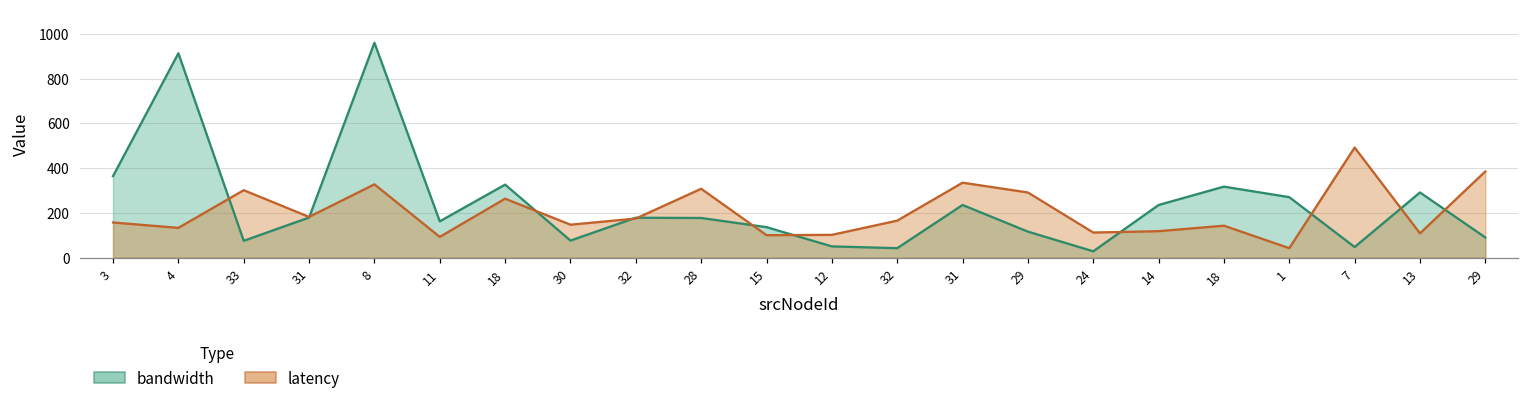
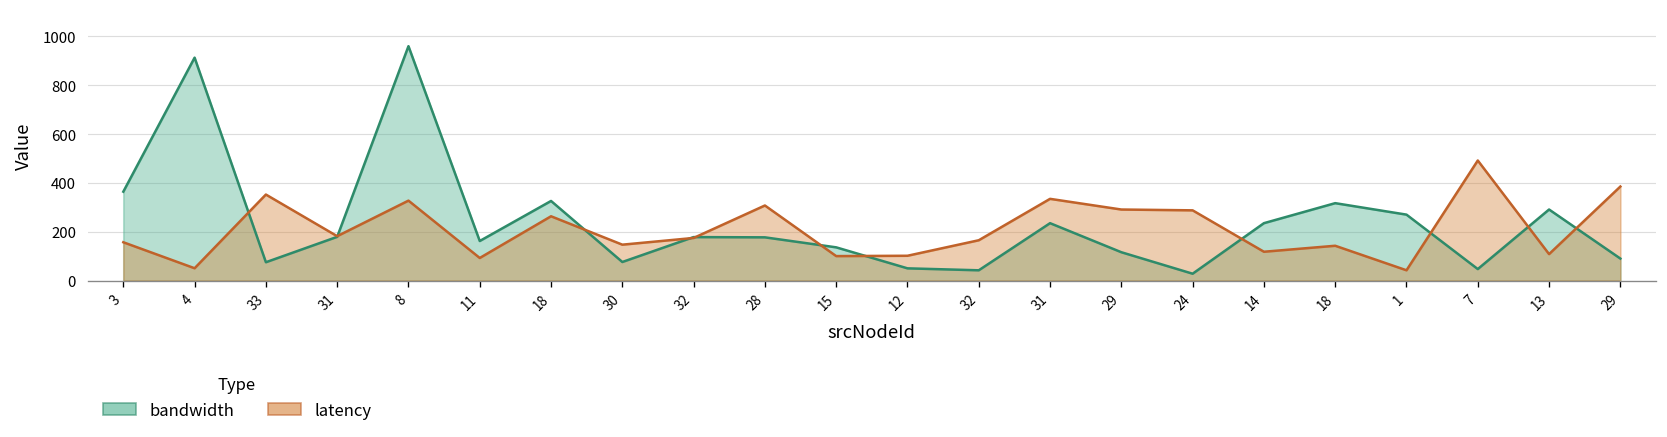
  {
    "bandwidth": {
      "3": 360,
      "4": 910,
      "33": 80,
      "8": 960,
      "11": 160,
      "30": 80,
      "28": 180,
      "15": 140,
      "12": 50,
      "24": 30,
      "14": 240,
      "1": 270,
      "7": 50,
      "13": 290
    },
    "latency": {
      "3": 160,
-     "4": 130,
-     "33": 300,
+     "4": 50,
+     "33": 350,
      "8": 330,
      "11": 90,
      "30": 150,
      "28": 310,
      "15": 100,
      "12": 100,
-     "24": 110,
+     "24": 290,
      "14": 120,
      "1": 40,
      "7": 490,
      "13": 110
    }
  }
